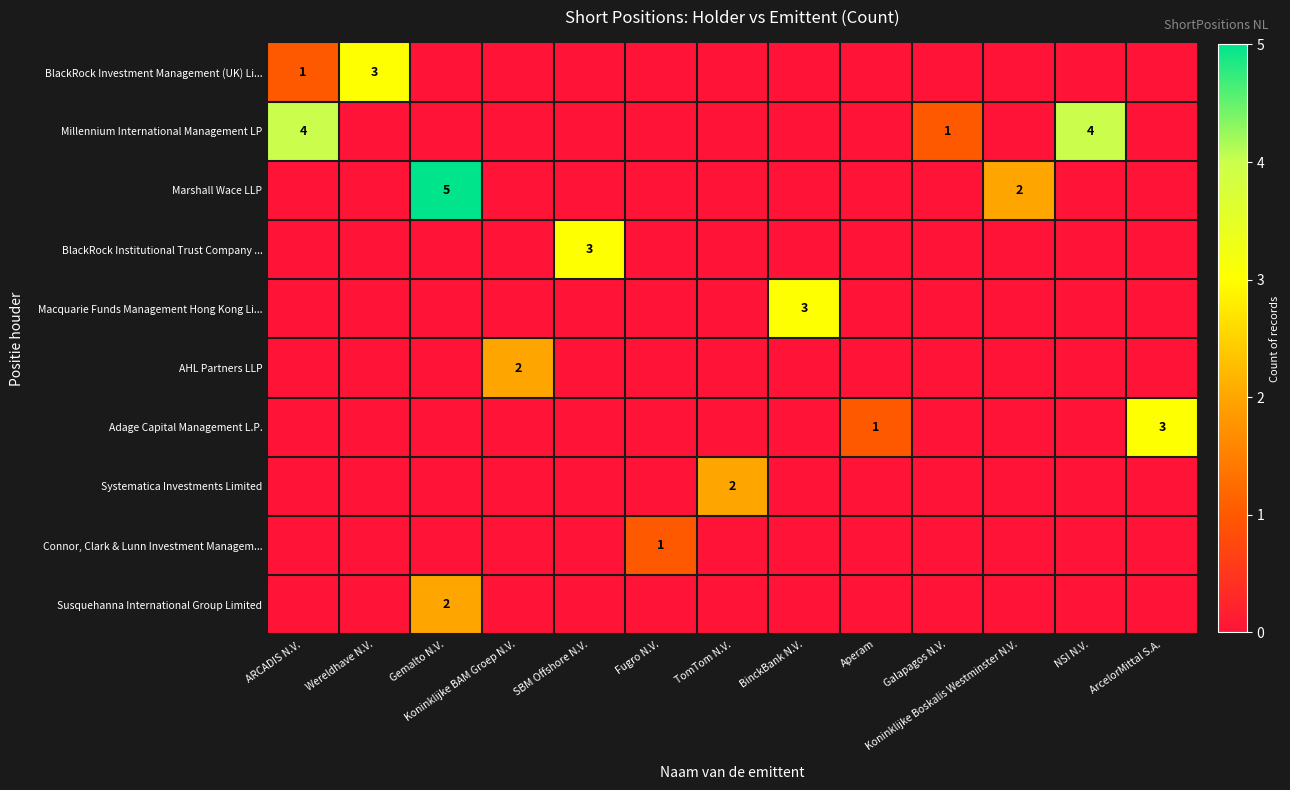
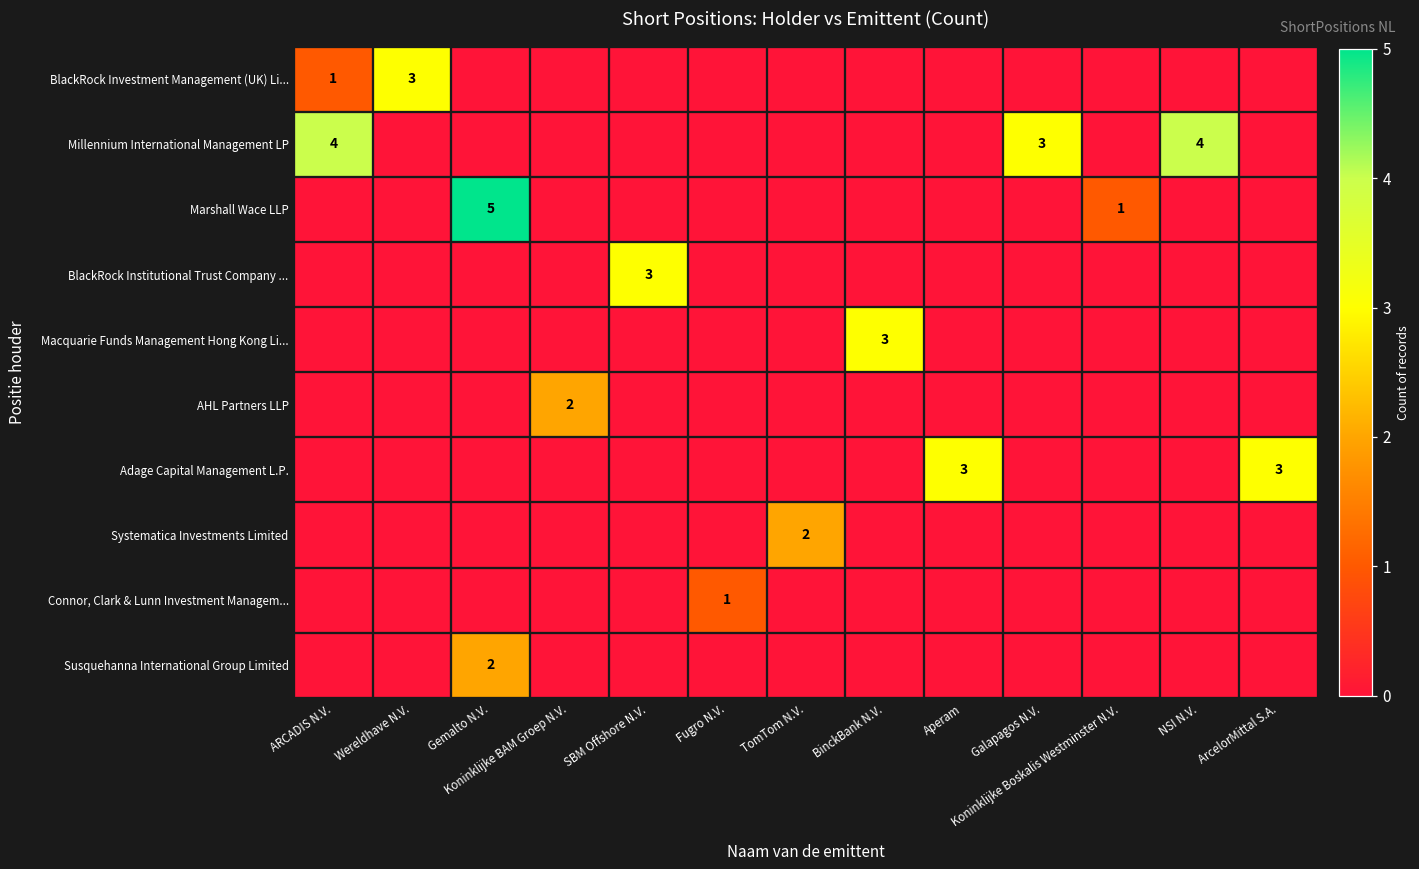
  {
    "BlackRock Investment Management (UK) Li...": {
      "ARCADIS N.V.": 1,
      "Wereldhave N.V.": 3
    },
    "Millennium International Management LP": {
      "ARCADIS N.V.": 4,
-     "Galapagos N.V.": 1,
+     "Galapagos N.V.": 3,
      "NSI N.V.": 4
    },
    "Marshall Wace LLP": {
      "Gemalto N.V.": 5,
-     "Koninklijke Boskalis Westminster N.V.": 2
+     "Koninklijke Boskalis Westminster N.V.": 1
    },
    "BlackRock Institutional Trust Company ...": {
      "SBM Offshore N.V.": 3
    },
    "Macquarie Funds Management Hong Kong Li...": {
      "BinckBank N.V.": 3
    },
    "AHL Partners LLP": {
      "Koninklijke BAM Groep N.V.": 2
    },
    "Adage Capital Management L.P.": {
-     "Aperam": 1,
+     "Aperam": 3,
      "ArcelorMittal S.A.": 3
    },
    "Systematica Investments Limited": {
      "TomTom N.V.": 2
    },
    "Connor, Clark & Lunn Investment Managem...": {
      "Fugro N.V.": 1
    },
    "Susquehanna International Group Limited": {
      "Gemalto N.V.": 2
    }
  }
